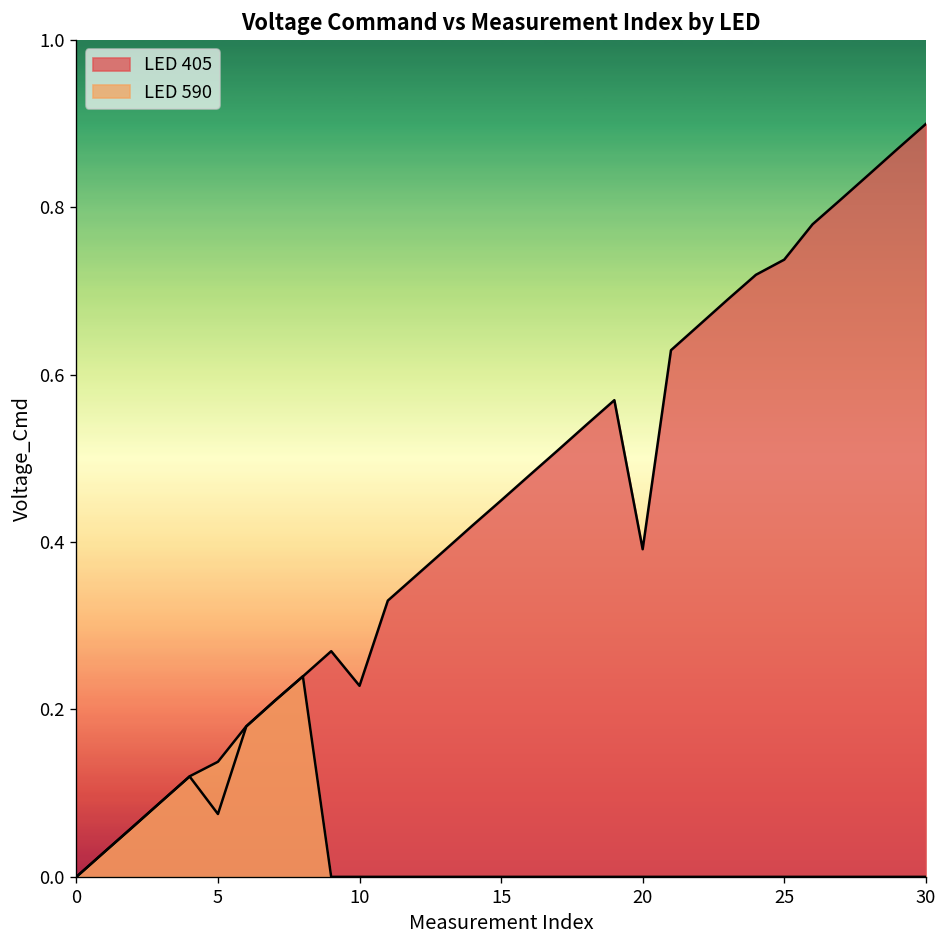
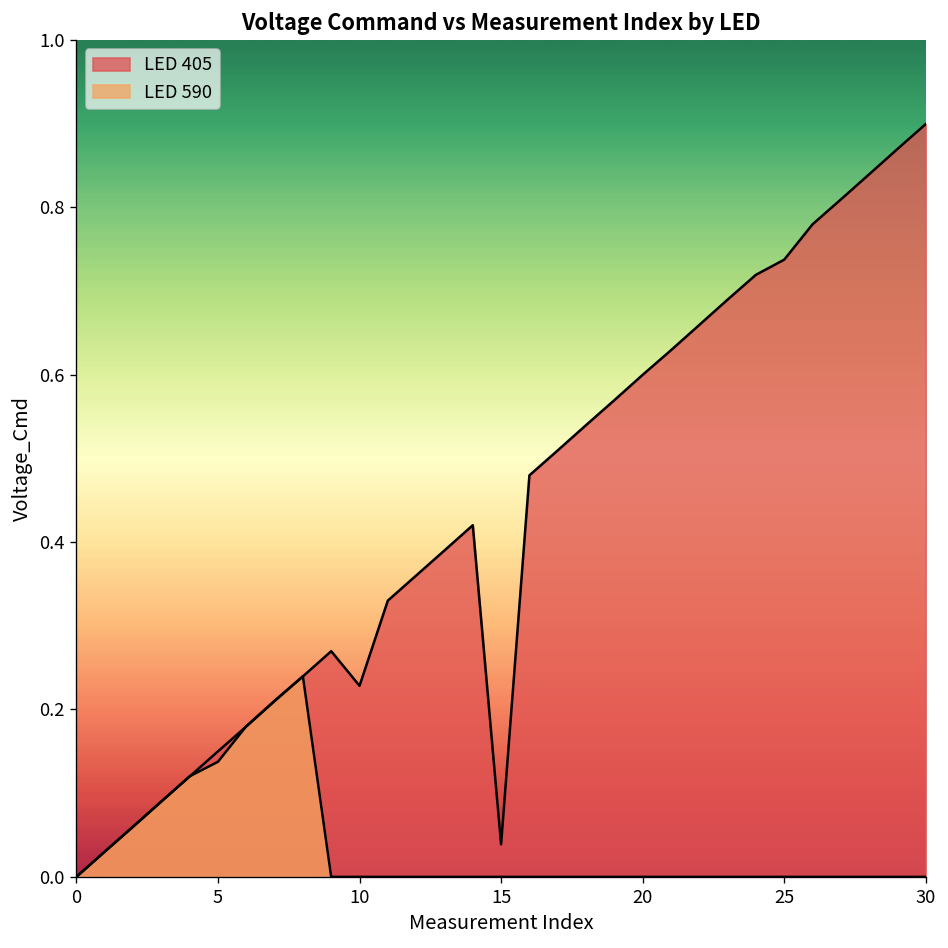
  {
    "LED 405": {
-     "5": 0.08,
+     "5": 0.15,
      "10": 0.23,
-     "15": 0.45,
-     "20": 0.39,
+     "15": 0.04,
+     "20": 0.60,
      "25": 0.74,
      "30": 0.90
    },
    "LED 590": {
      "5": 0.14,
      "10": 0.00,
      "15": 0.00,
      "20": 0.00,
      "25": 0.00,
      "30": 0.00
    }
  }
